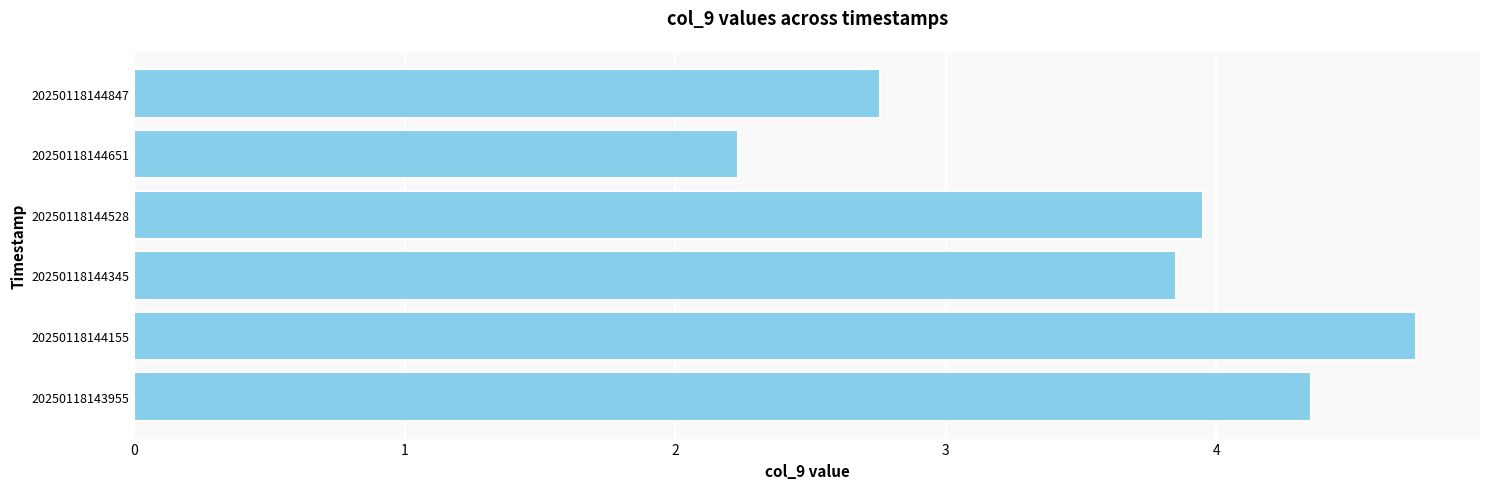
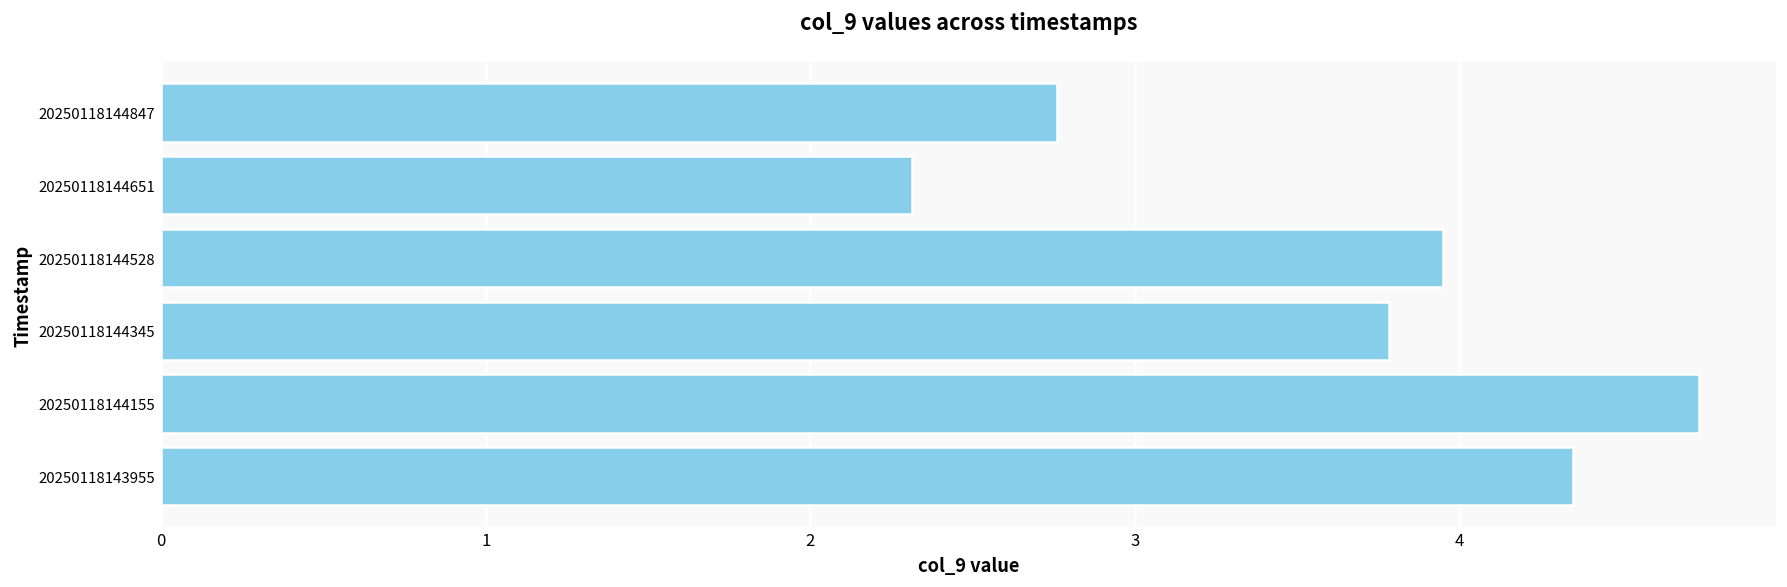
  {
    "20250118144847": 2.76,
-   "20250118144651": 2.23,
+   "20250118144651": 2.31,
    "20250118144528": 3.95,
-   "20250118144345": 3.85,
+   "20250118144345": 3.78,
    "20250118144155": 4.74,
    "20250118143955": 4.35
  }
